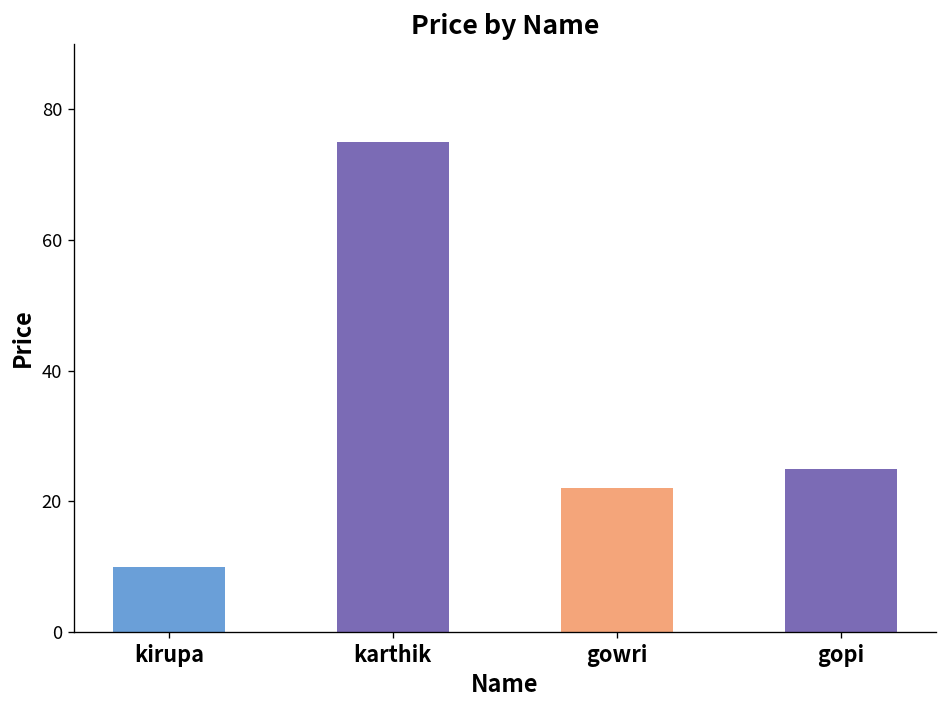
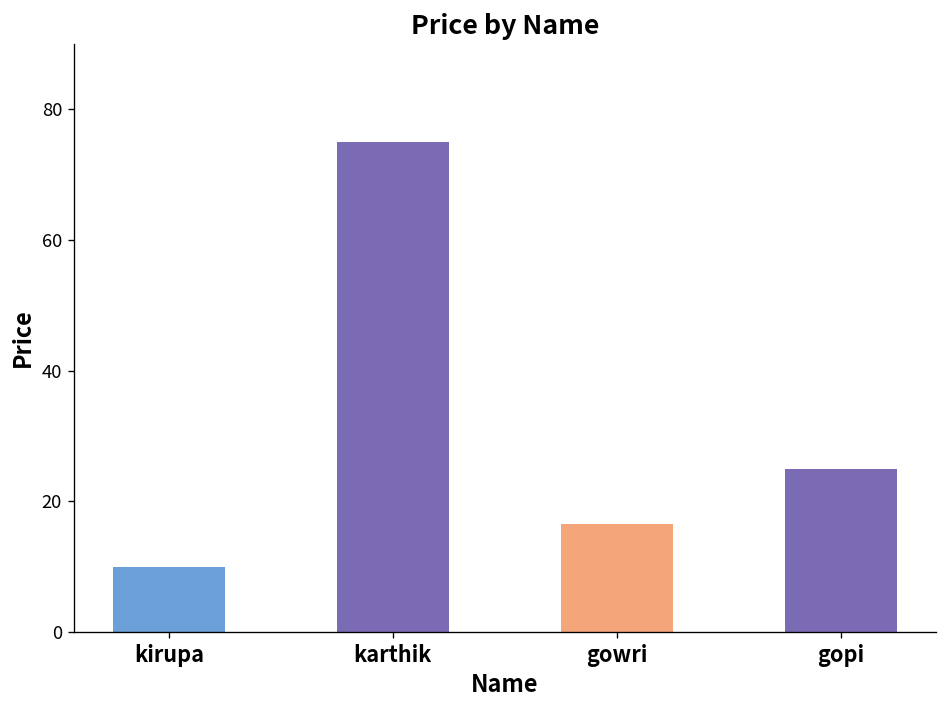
  {
    "kirupa": 10,
    "karthik": 75,
-   "gowri": 22,
+   "gowri": 17,
    "gopi": 25
  }
